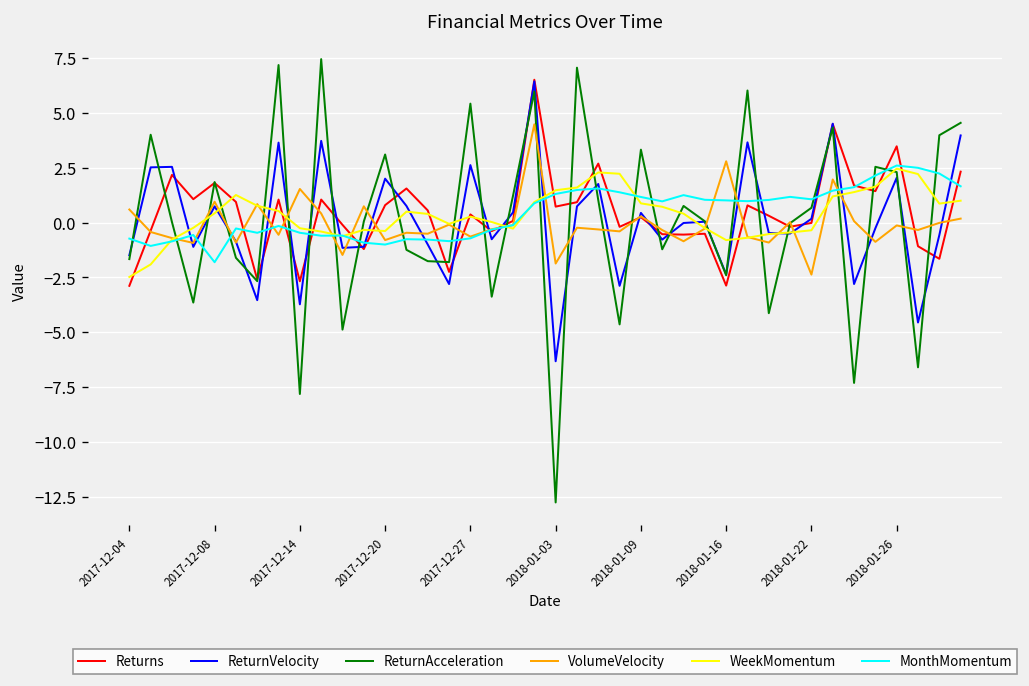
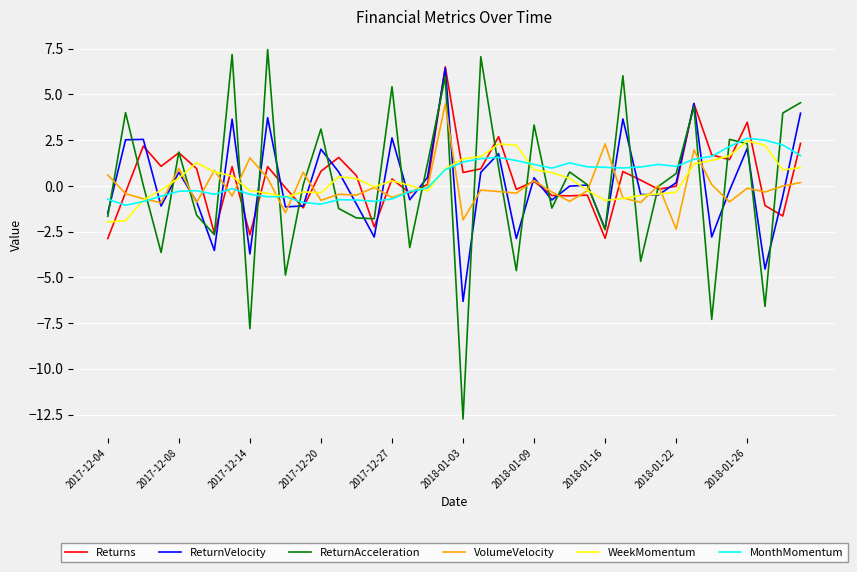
  {
    "Returns": {
      "2017-12-04": -2.9,
      "2017-12-14": -2.7,
      "2017-12-20": 0.8,
      "2018-01-03": 0.7,
      "2018-01-16": -2.9,
      "2018-01-22": 0.0,
      "2018-01-26": 3.5
    },
    "ReturnVelocity": {
      "2017-12-04": -1.5,
      "2017-12-08": 0.7,
      "2017-12-14": -3.7,
      "2017-12-20": 2.0,
      "2017-12-27": 2.6,
      "2018-01-03": -6.3,
      "2018-01-09": 0.4,
      "2018-01-22": 0.2,
      "2018-01-26": 2.0
    },
    "ReturnAcceleration": {
      "2017-12-04": -1.7,
      "2017-12-14": -7.8,
      "2017-12-20": 3.1,
      "2017-12-27": 5.4,
      "2018-01-03": -12.7,
      "2018-01-09": 3.3,
      "2018-01-22": 0.7,
      "2018-01-26": 2.3
    },
    "VolumeVelocity": {
      "2017-12-04": 0.6,
      "2017-12-08": 1.0,
      "2017-12-14": 1.5,
      "2017-12-20": -0.8,
      "2018-01-03": -1.9,
-     "2018-01-16": 2.8,
+     "2018-01-16": 2.3,
      "2018-01-22": -2.4,
      "2018-01-26": -0.1
    },
    "WeekMomentum": {
-     "2017-12-04": -2.5,
+     "2017-12-04": -2.0,
      "2017-12-08": 0.4,
      "2017-12-14": -0.3,
      "2017-12-20": -0.4,
      "2018-01-03": 1.5,
      "2018-01-09": 0.9,
      "2018-01-16": -0.8,
      "2018-01-22": -0.4,
      "2018-01-26": 2.5
    },
    "MonthMomentum": {
      "2017-12-04": -0.7,
-     "2017-12-08": -1.8,
+     "2017-12-08": -0.3,
      "2017-12-14": -0.5,
      "2017-12-20": -1.0,
      "2018-01-03": 1.3,
      "2018-01-09": 1.2,
      "2018-01-16": 1.0,
      "2018-01-22": 1.1,
      "2018-01-26": 2.6
    }
  }
